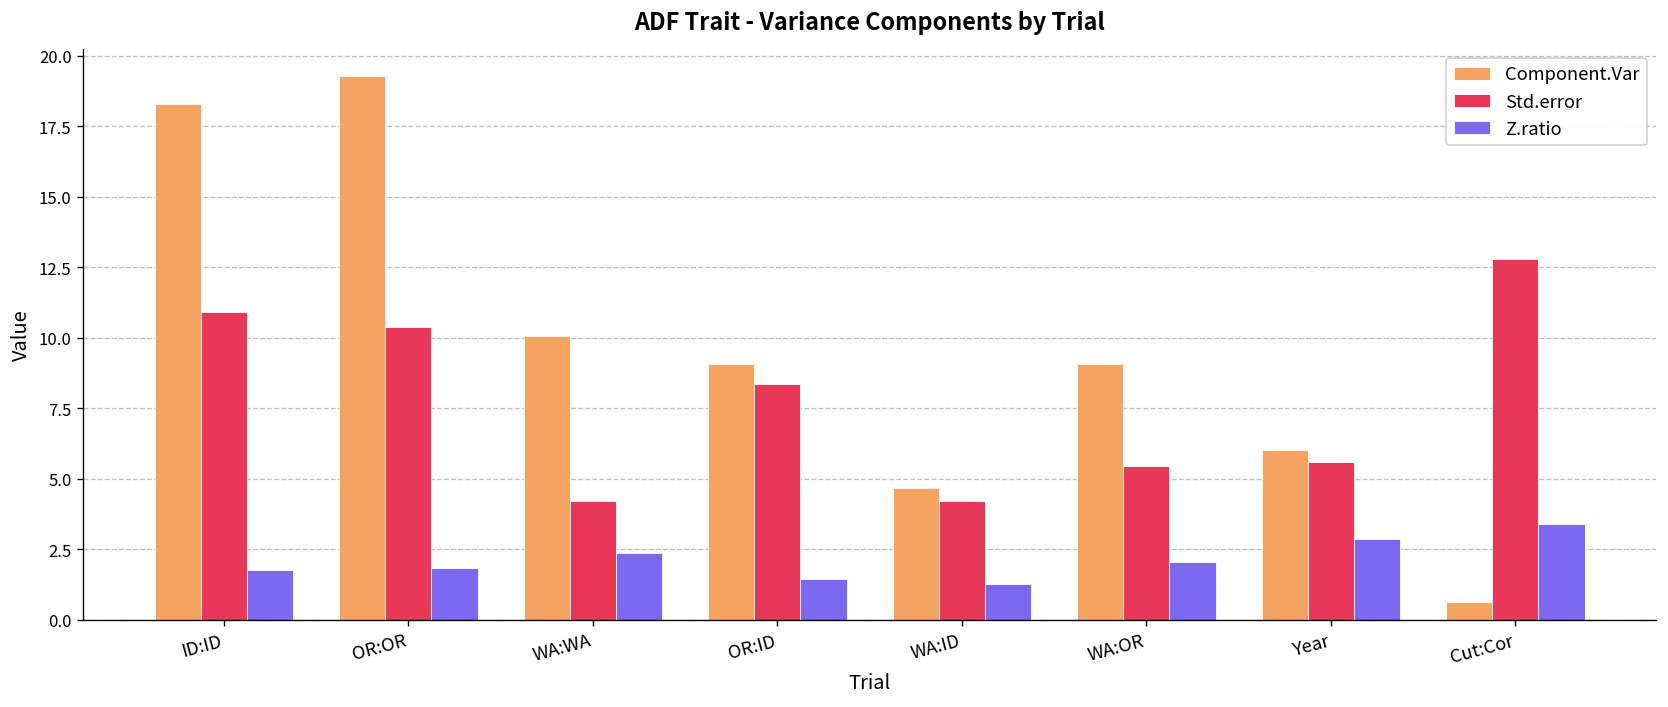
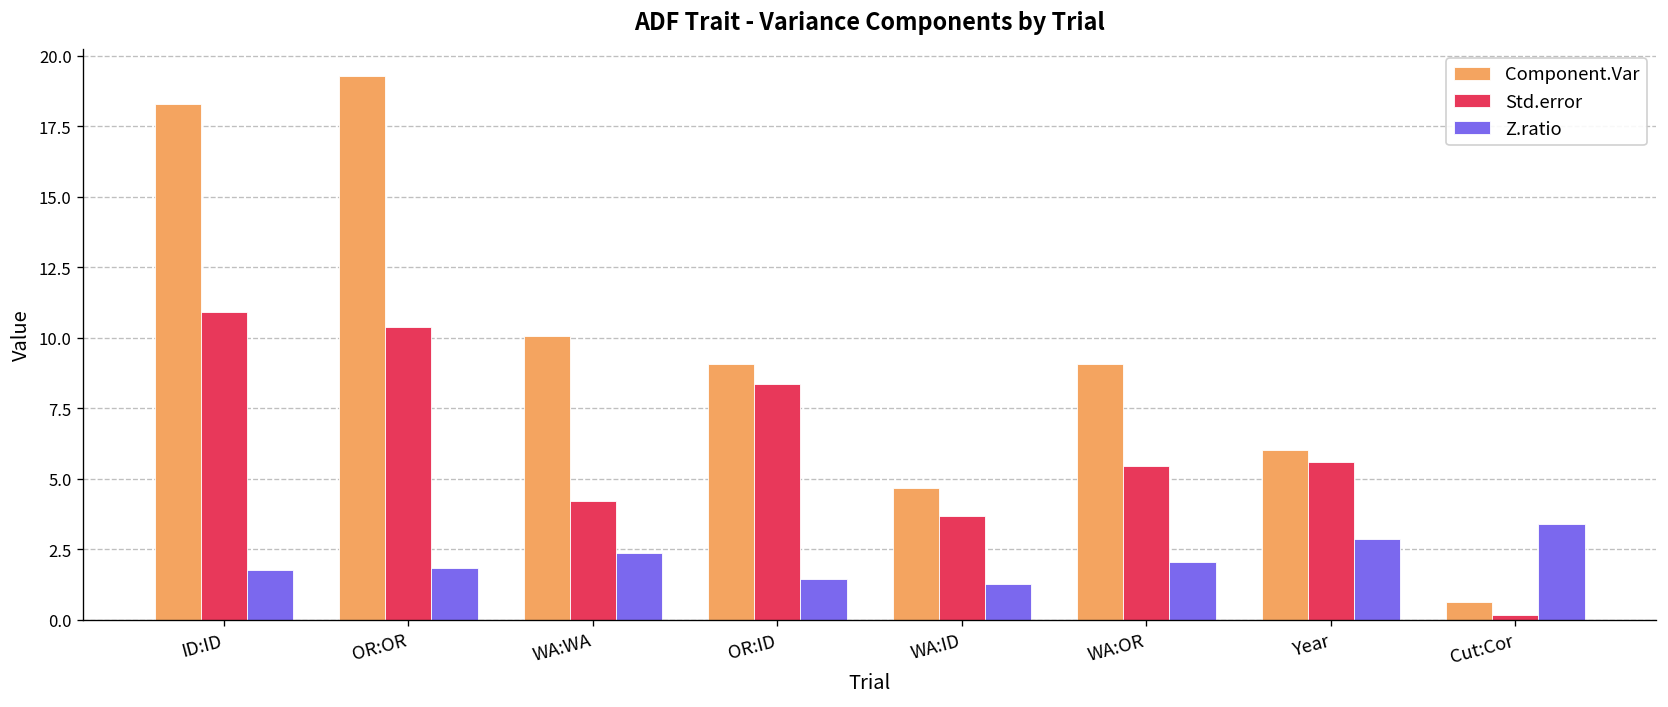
  {
    "Component.Var": {
      "ID:ID": 18.3,
      "OR:OR": 19.3,
      "WA:WA": 10.1,
      "OR:ID": 9.1,
      "WA:ID": 4.7,
      "WA:OR": 9.1,
      "Year": 6.0,
      "Cut:Cor": 0.6
    },
    "Std.error": {
      "ID:ID": 10.9,
      "OR:OR": 10.4,
      "WA:WA": 4.2,
      "OR:ID": 8.4,
-     "WA:ID": 4.2,
+     "WA:ID": 3.7,
      "WA:OR": 5.4,
      "Year": 5.6,
-     "Cut:Cor": 12.8
+     "Cut:Cor": 0.2
    },
    "Z.ratio": {
      "ID:ID": 1.8,
      "OR:OR": 1.9,
      "WA:WA": 2.4,
      "OR:ID": 1.5,
      "WA:ID": 1.3,
      "WA:OR": 2.1,
      "Year": 2.9,
      "Cut:Cor": 3.4
    }
  }
